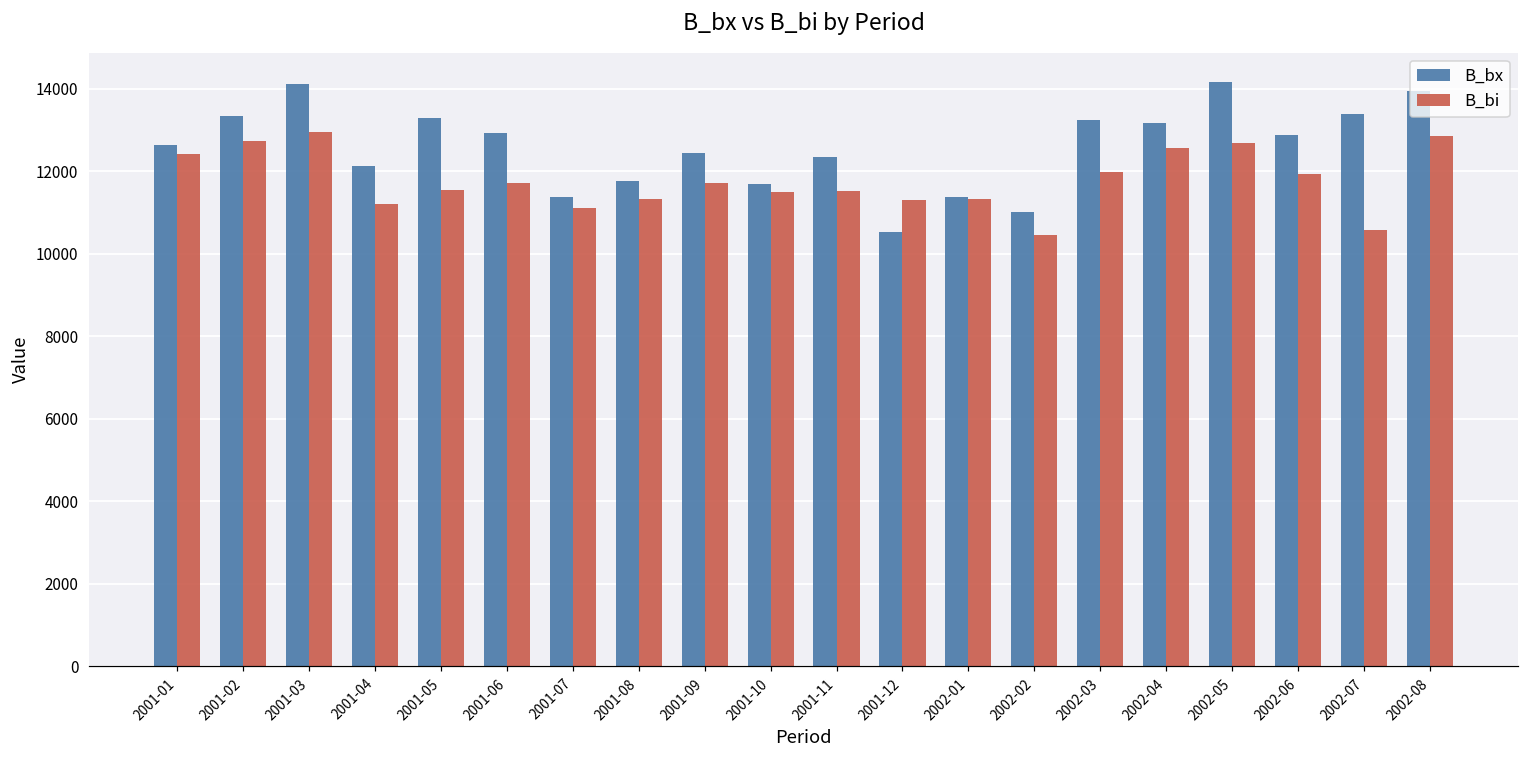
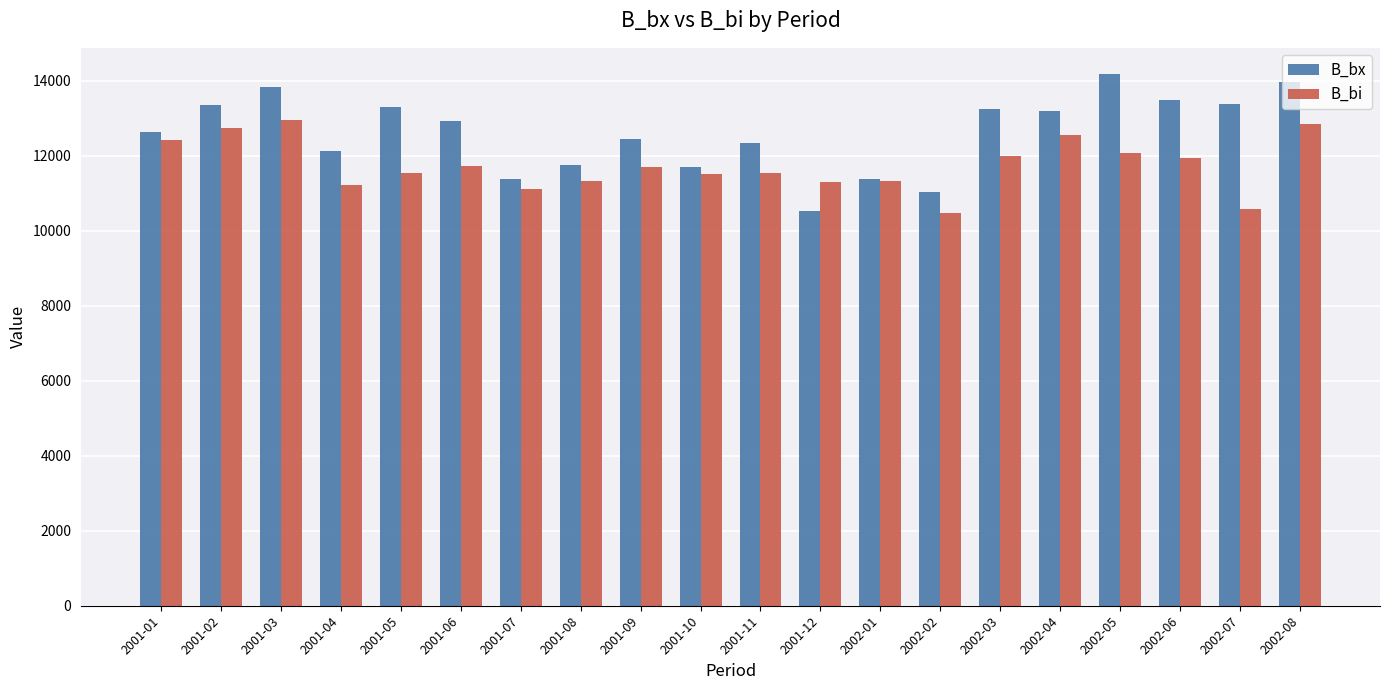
  {
    "B_bx": {
      "2001-01": 12600,
      "2001-02": 13400,
-     "2001-03": 14100,
+     "2001-03": 13800,
      "2001-04": 12100,
      "2001-05": 13300,
      "2001-06": 12900,
      "2001-07": 11400,
      "2001-08": 11800,
      "2001-09": 12400,
      "2001-10": 11700,
      "2001-11": 12300,
      "2001-12": 10500,
      "2002-01": 11400,
      "2002-02": 11000,
      "2002-03": 13300,
      "2002-04": 13200,
      "2002-05": 14200,
-     "2002-06": 12900,
+     "2002-06": 13500,
      "2002-07": 13400
    },
    "B_bi": {
      "2001-01": 12400,
      "2001-02": 12700,
      "2001-03": 13000,
      "2001-04": 11200,
      "2001-05": 11600,
      "2001-06": 11700,
      "2001-07": 11100,
      "2001-08": 11300,
      "2001-09": 11700,
      "2001-10": 11500,
      "2001-11": 11500,
      "2001-12": 11300,
      "2002-01": 11300,
      "2002-02": 10500,
      "2002-03": 12000,
      "2002-04": 12600,
-     "2002-05": 12700,
+     "2002-05": 12100,
      "2002-06": 11900,
      "2002-07": 10600,
      "2002-08": 12900
    }
  }
